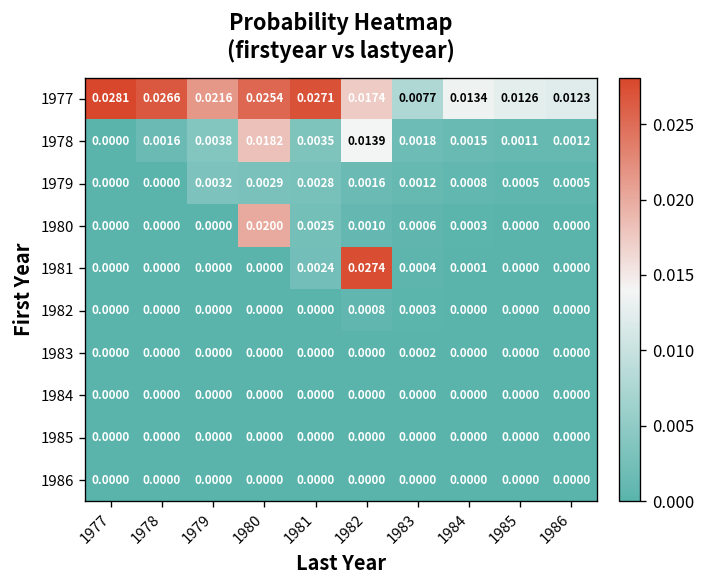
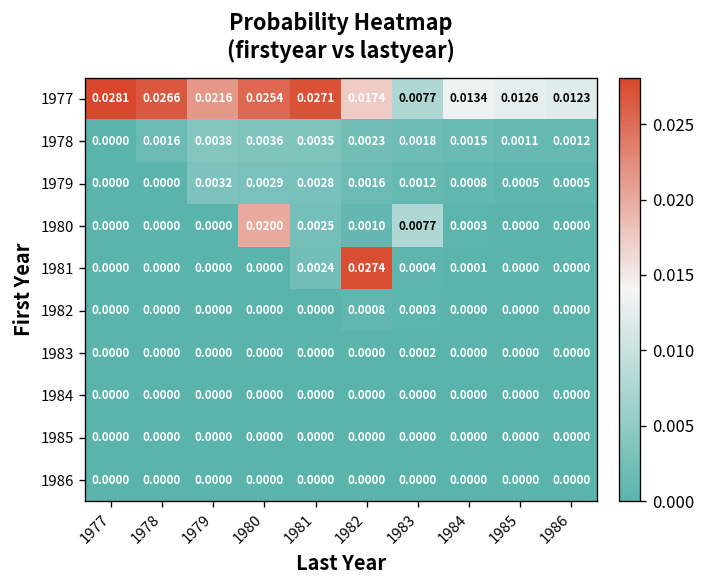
  {
    "1977": {
      "1977": 0.0281,
      "1978": 0.0266,
      "1979": 0.0216,
      "1980": 0.0254,
      "1981": 0.0271,
      "1982": 0.0174,
      "1983": 0.0077,
      "1984": 0.0134,
      "1985": 0.0126,
      "1986": 0.0123
    },
    "1978": {
      "1977": 0.0000,
      "1978": 0.0016,
      "1979": 0.0038,
-     "1980": 0.0182,
+     "1980": 0.0036,
      "1981": 0.0035,
-     "1982": 0.0139,
+     "1982": 0.0023,
      "1983": 0.0018,
      "1984": 0.0015,
      "1985": 0.0011,
      "1986": 0.0012
    },
    "1979": {
      "1977": 0.0000,
      "1978": 0.0000,
      "1979": 0.0032,
      "1980": 0.0029,
      "1981": 0.0028,
      "1982": 0.0016,
      "1983": 0.0012,
      "1984": 0.0008,
      "1985": 0.0005,
      "1986": 0.0005
    },
    "1980": {
      "1977": 0.0000,
      "1978": 0.0000,
      "1979": 0.0000,
      "1980": 0.0200,
      "1981": 0.0025,
      "1982": 0.0010,
-     "1983": 0.0006,
+     "1983": 0.0077,
      "1984": 0.0003,
      "1985": 0.0000,
      "1986": 0.0000
    },
    "1981": {
      "1977": 0.0000,
      "1978": 0.0000,
      "1979": 0.0000,
      "1980": 0.0000,
      "1981": 0.0024,
      "1982": 0.0274,
      "1983": 0.0004,
      "1984": 0.0001,
      "1985": 0.0000,
      "1986": 0.0000
    },
    "1982": {
      "1977": 0.0000,
      "1978": 0.0000,
      "1979": 0.0000,
      "1980": 0.0000,
      "1981": 0.0000,
      "1982": 0.0008,
      "1983": 0.0003,
      "1984": 0.0000,
      "1985": 0.0000,
      "1986": 0.0000
    },
    "1983": {
      "1977": 0.0000,
      "1978": 0.0000,
      "1979": 0.0000,
      "1980": 0.0000,
      "1981": 0.0000,
      "1982": 0.0000,
      "1983": 0.0002,
      "1984": 0.0000,
      "1985": 0.0000,
      "1986": 0.0000
    },
    "1984": {
      "1977": 0.0000,
      "1978": 0.0000,
      "1979": 0.0000,
      "1980": 0.0000,
      "1981": 0.0000,
      "1982": 0.0000,
      "1983": 0.0000,
      "1984": 0.0000,
      "1985": 0.0000,
      "1986": 0.0000
    },
    "1985": {
      "1977": 0.0000,
      "1978": 0.0000,
      "1979": 0.0000,
      "1980": 0.0000,
      "1981": 0.0000,
      "1982": 0.0000,
      "1983": 0.0000,
      "1984": 0.0000,
      "1985": 0.0000,
      "1986": 0.0000
    },
    "1986": {
      "1977": 0.0000,
      "1978": 0.0000,
      "1979": 0.0000,
      "1980": 0.0000,
      "1981": 0.0000,
      "1982": 0.0000,
      "1983": 0.0000,
      "1984": 0.0000,
      "1985": 0.0000,
      "1986": 0.0000
    }
  }
